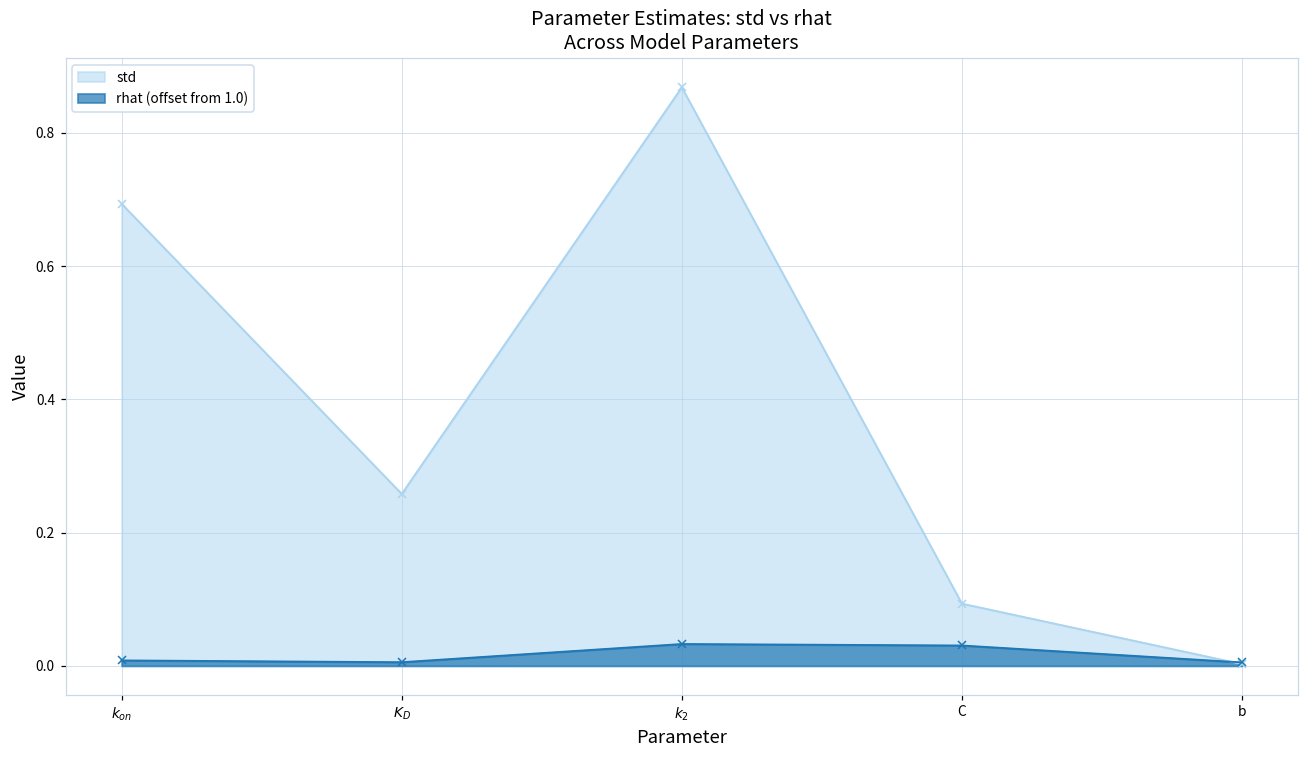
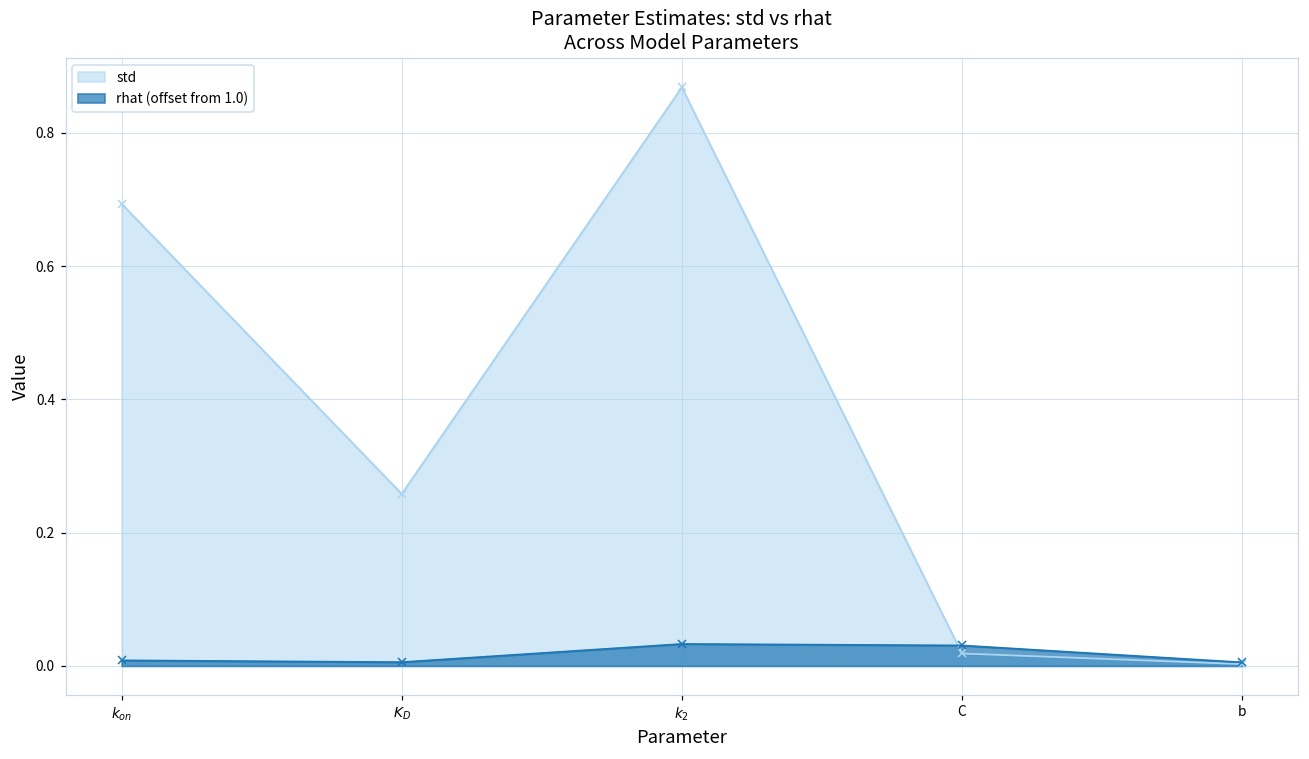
  {
    "std": {
-     "C": 0.09
+     "C": 0.02
    },
    "rhat (offset from 1.0)": {
      "C": 0.03
    }
  }
